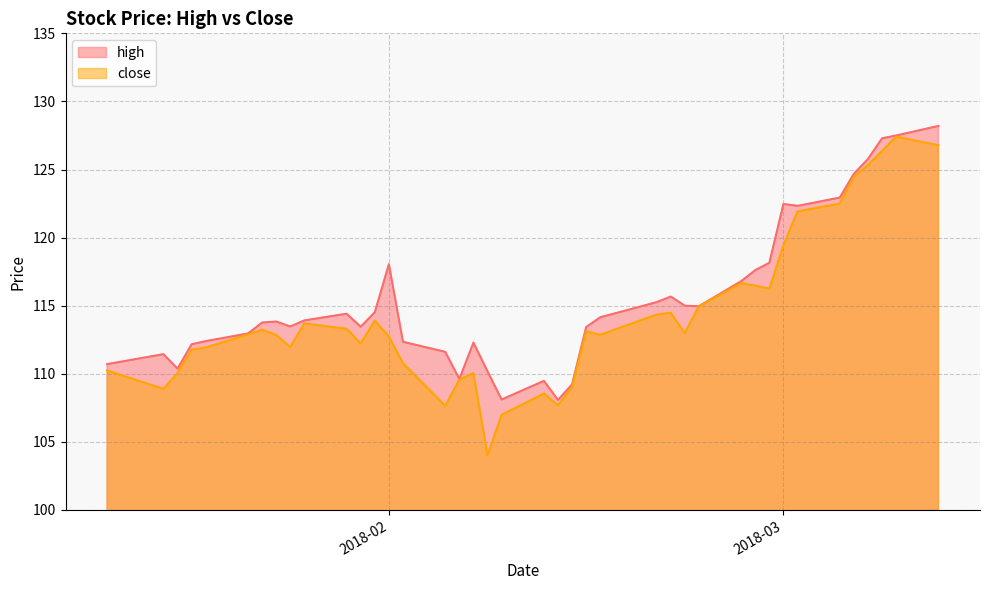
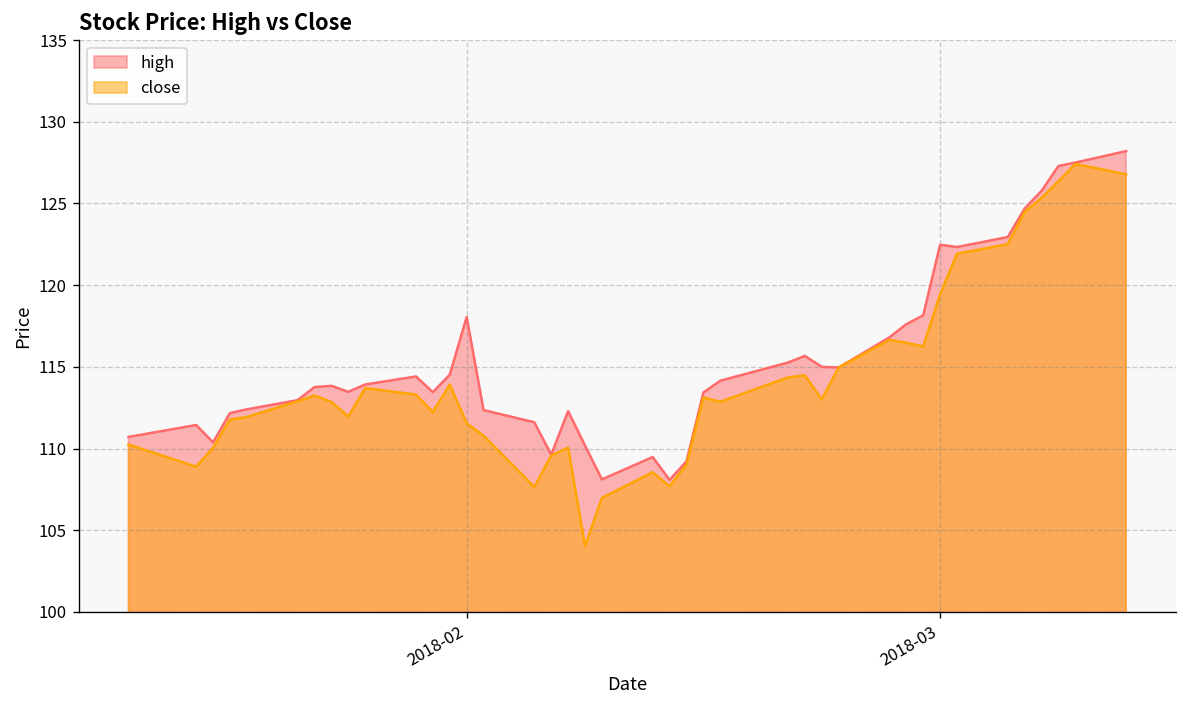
  {
    "high": {
      "2018-02": 118.1,
      "2018-03": 122.5
    },
    "close": {
-     "2018-02": 112.7,
+     "2018-02": 111.6,
      "2018-03": 119.4
    }
  }
